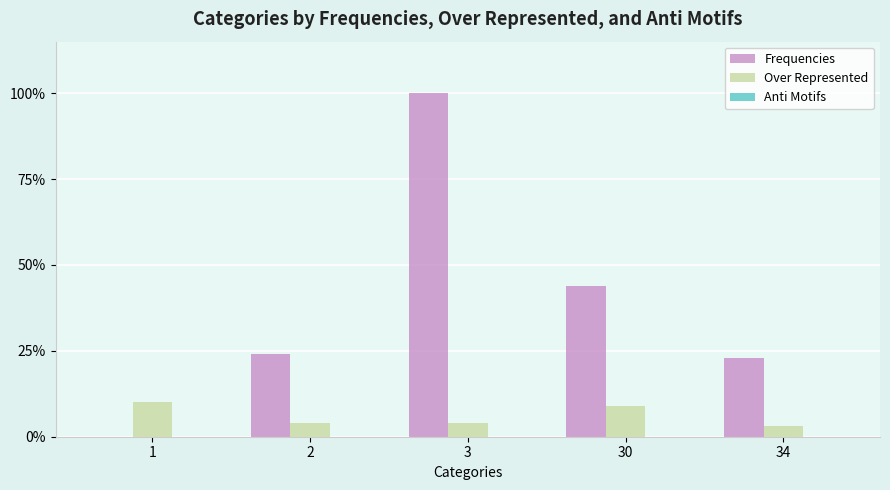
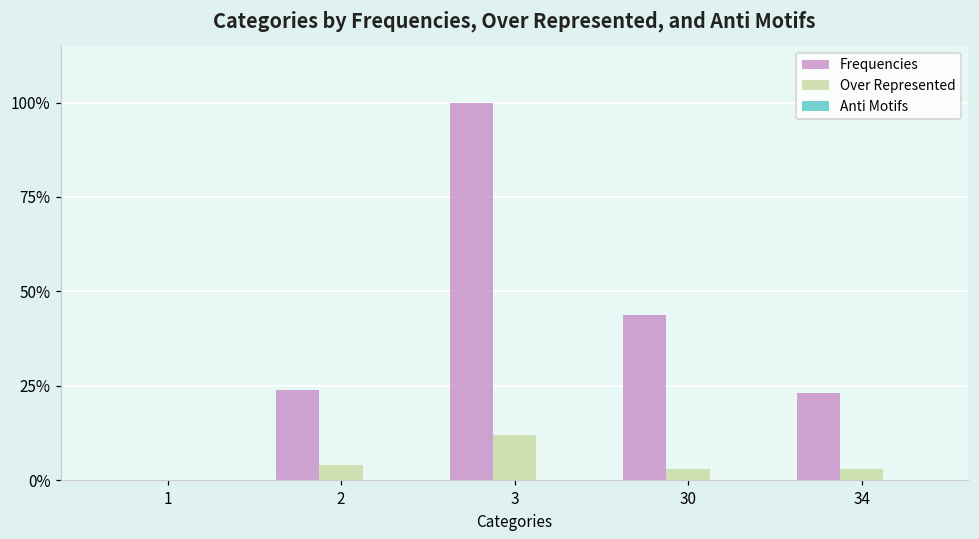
  {
    "Frequencies": {
      "1": "0%",
      "2": "24%",
      "3": "100%",
      "30": "44%",
      "34": "23%"
    },
    "Over Represented": {
-     "1": "10%",
+     "1": "0%",
      "2": "4%",
-     "3": "4%",
-     "30": "9%",
+     "3": "12%",
+     "30": "3%",
      "34": "3%"
    },
    "Anti Motifs": {
      "1": "0%",
      "2": "0%",
      "3": "0%",
      "30": "0%",
      "34": "0%"
    }
  }
